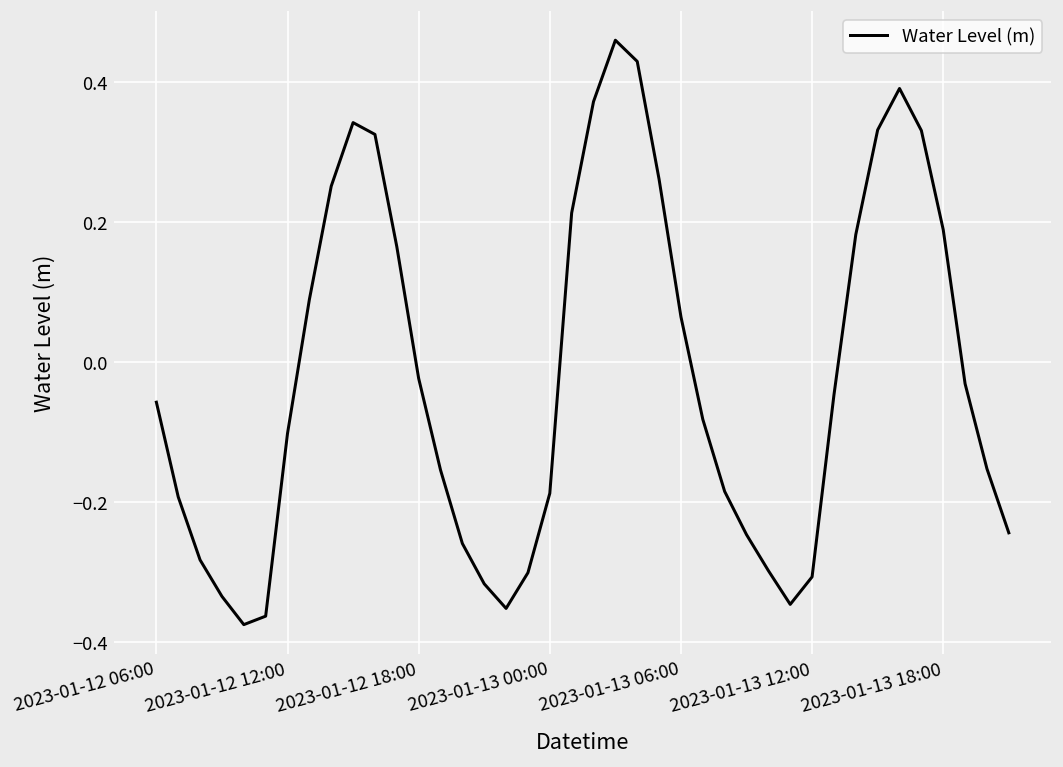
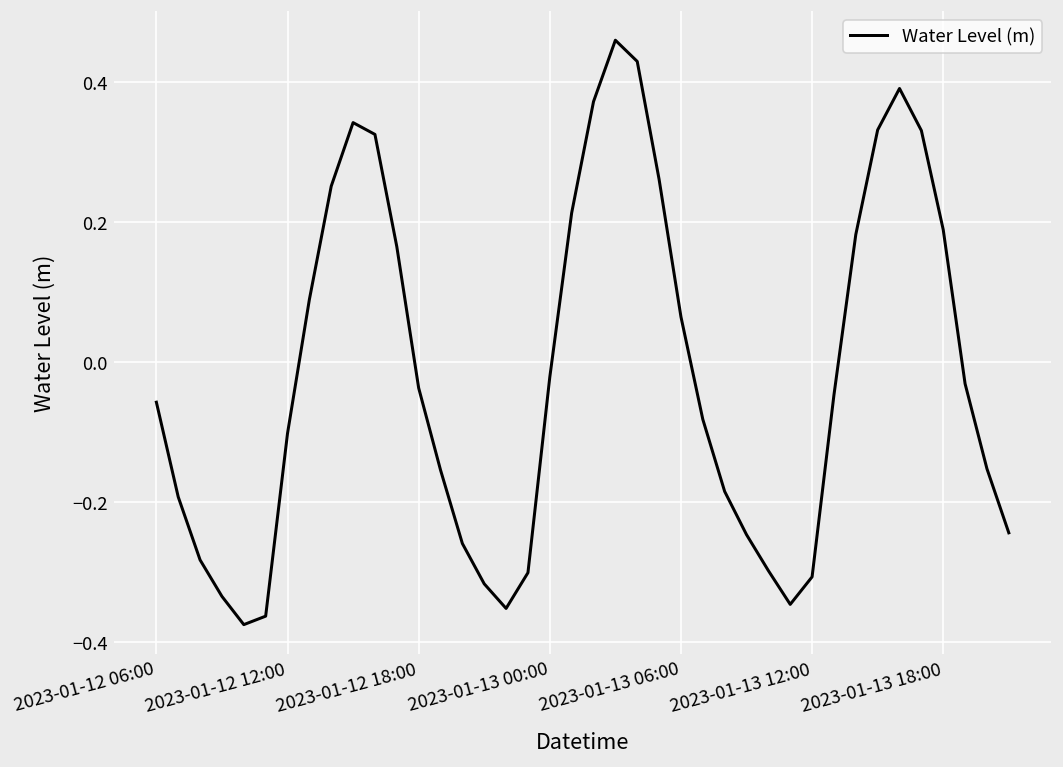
  {
    "2023-01-12 06:00": -0.06,
    "2023-01-12 12:00": -0.10,
-   "2023-01-12 18:00": -0.02,
-   "2023-01-13 00:00": -0.19,
+   "2023-01-12 18:00": -0.04,
+   "2023-01-13 00:00": -0.02,
    "2023-01-13 06:00": 0.06,
    "2023-01-13 12:00": -0.31,
    "2023-01-13 18:00": 0.19
  }
